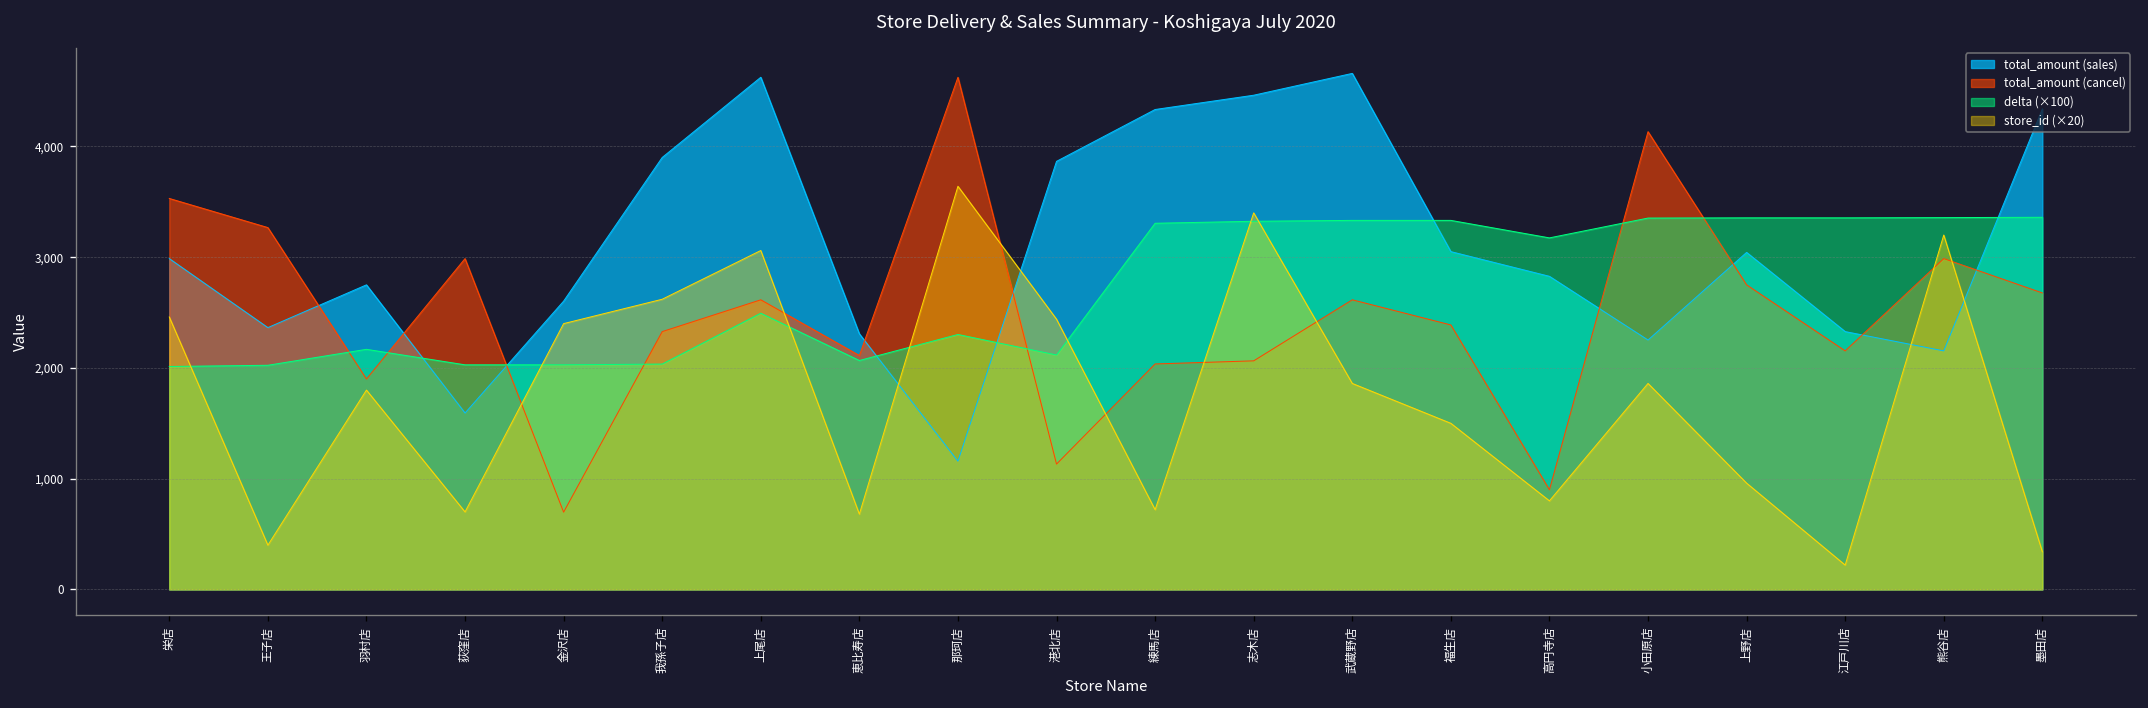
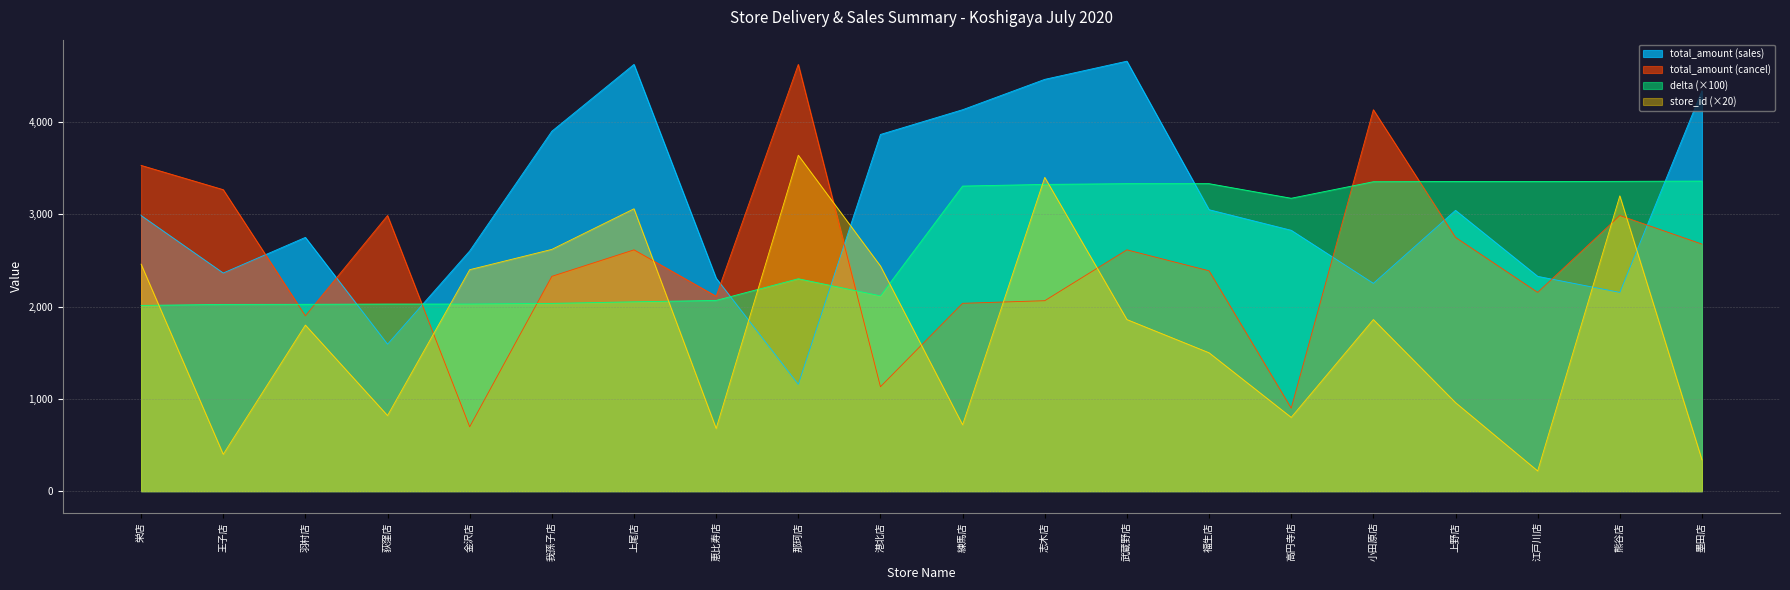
  {
    "total_amount (sales)": {
      "栄店": "3,000",
      "王子店": "2,400",
      "羽村店": "2,800",
      "荻窪店": "1,600",
      "金沢店": "2,600",
      "我孫子店": "3,900",
      "上尾店": "4,600",
      "恵比寿店": "2,300",
      "那珂店": "1,200",
      "港北店": "3,900",
-     "練馬店": "4,300",
+     "練馬店": "4,100",
      "志木店": "4,500",
      "武蔵野店": "4,700",
      "福生店": "3,100",
      "高円寺店": "2,800",
      "小田原店": "2,300",
      "上野店": "3,000",
      "江戸川店": "2,300",
      "熊谷店": "2,200"
    },
    "total_amount (cancel)": {
      "栄店": "3,500",
      "王子店": "3,300",
      "羽村店": "1,900",
      "荻窪店": "3,000",
      "金沢店": "700",
      "我孫子店": "2,300",
      "上尾店": "2,600",
      "恵比寿店": "2,100",
      "那珂店": "4,600",
      "港北店": "1,100",
      "練馬店": "2,000",
      "志木店": "2,100",
      "武蔵野店": "2,600",
      "福生店": "2,400",
      "高円寺店": "900",
      "小田原店": "4,100",
      "上野店": "2,800",
      "江戸川店": "2,200",
      "熊谷店": "3,000",
      "墨田店": "2,700"
    },
    "delta (×100)": {
      "栄店": "2,000",
      "王子店": "2,000",
-     "羽村店": "2,200",
+     "羽村店": "2,000",
      "荻窪店": "2,000",
      "金沢店": "2,000",
      "我孫子店": "2,000",
-     "上尾店": "2,500",
+     "上尾店": "2,100",
      "恵比寿店": "2,100",
      "那珂店": "2,300",
      "港北店": "2,100",
      "練馬店": "3,300",
      "志木店": "3,300",
      "武蔵野店": "3,300",
      "福生店": "3,300",
      "高円寺店": "3,200",
      "小田原店": "3,400",
      "上野店": "3,400",
      "江戸川店": "3,400",
      "熊谷店": "3,400",
      "墨田店": "3,400"
    },
    "store_id (×20)": {
      "栄店": "2,500",
      "王子店": "400",
      "羽村店": "1,800",
-     "荻窪店": "700",
+     "荻窪店": "800",
      "金沢店": "2,400",
      "我孫子店": "2,600",
      "上尾店": "3,100",
      "恵比寿店": "700",
      "那珂店": "3,600",
      "港北店": "2,400",
      "練馬店": "700",
      "志木店": "3,400",
      "武蔵野店": "1,900",
      "福生店": "1,500",
      "高円寺店": "800",
      "小田原店": "1,900",
      "上野店": "1,000",
      "江戸川店": "200",
      "熊谷店": "3,200",
      "墨田店": "300"
    }
  }
